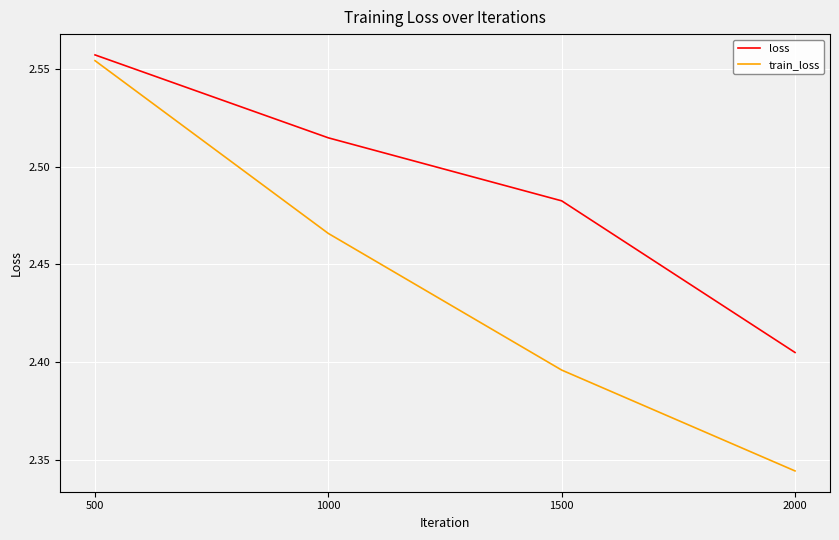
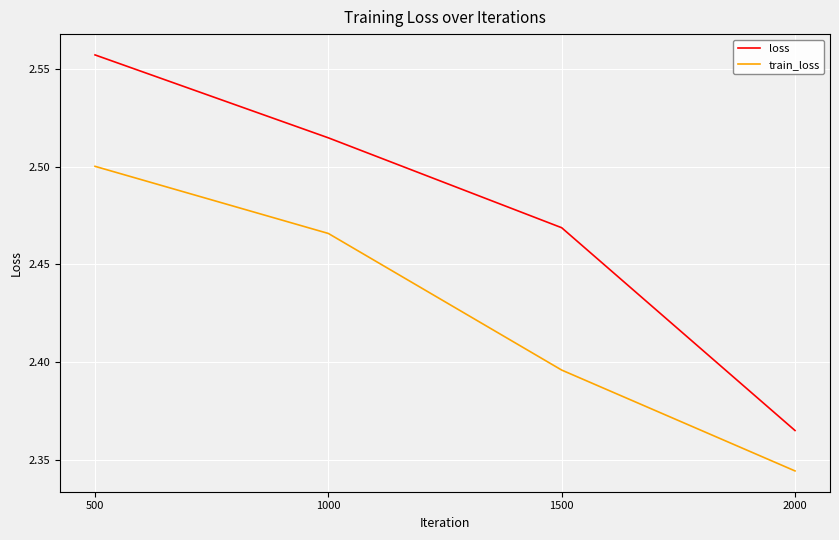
  {
    "loss": {
      "500": 2.557,
      "1000": 2.515,
-     "1500": 2.482,
-     "2000": 2.405
+     "1500": 2.469,
+     "2000": 2.365
    },
    "train_loss": {
-     "500": 2.554,
+     "500": 2.500,
      "1000": 2.466,
      "1500": 2.396,
      "2000": 2.344
    }
  }
